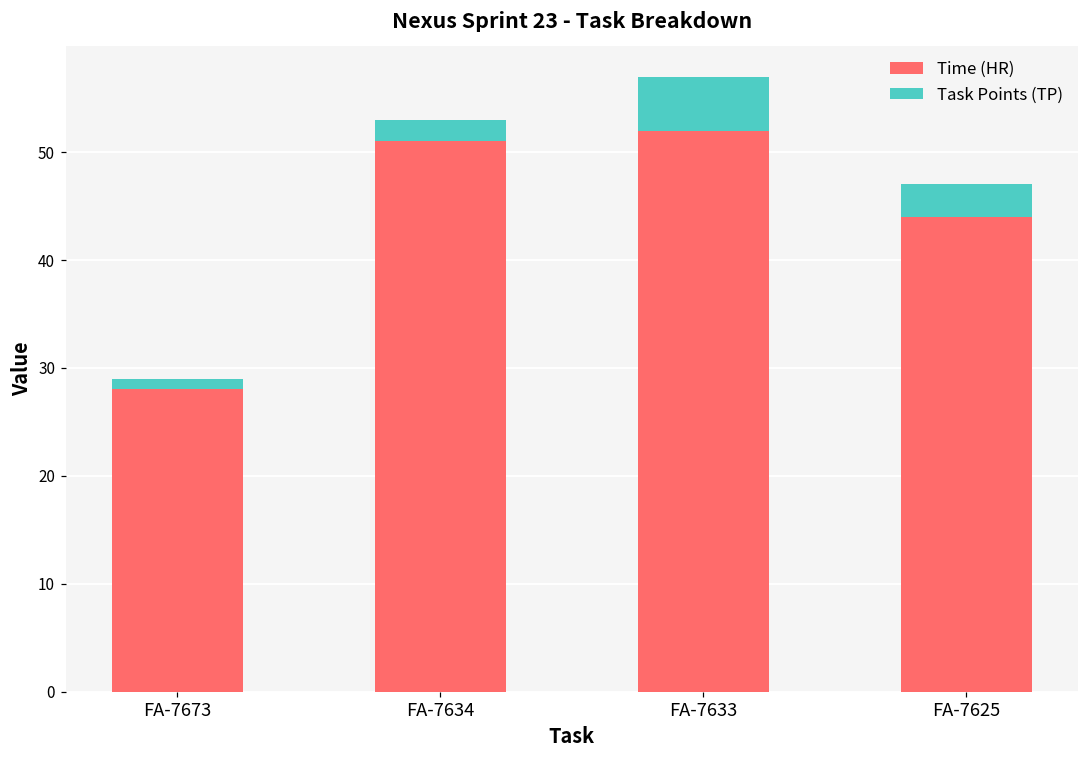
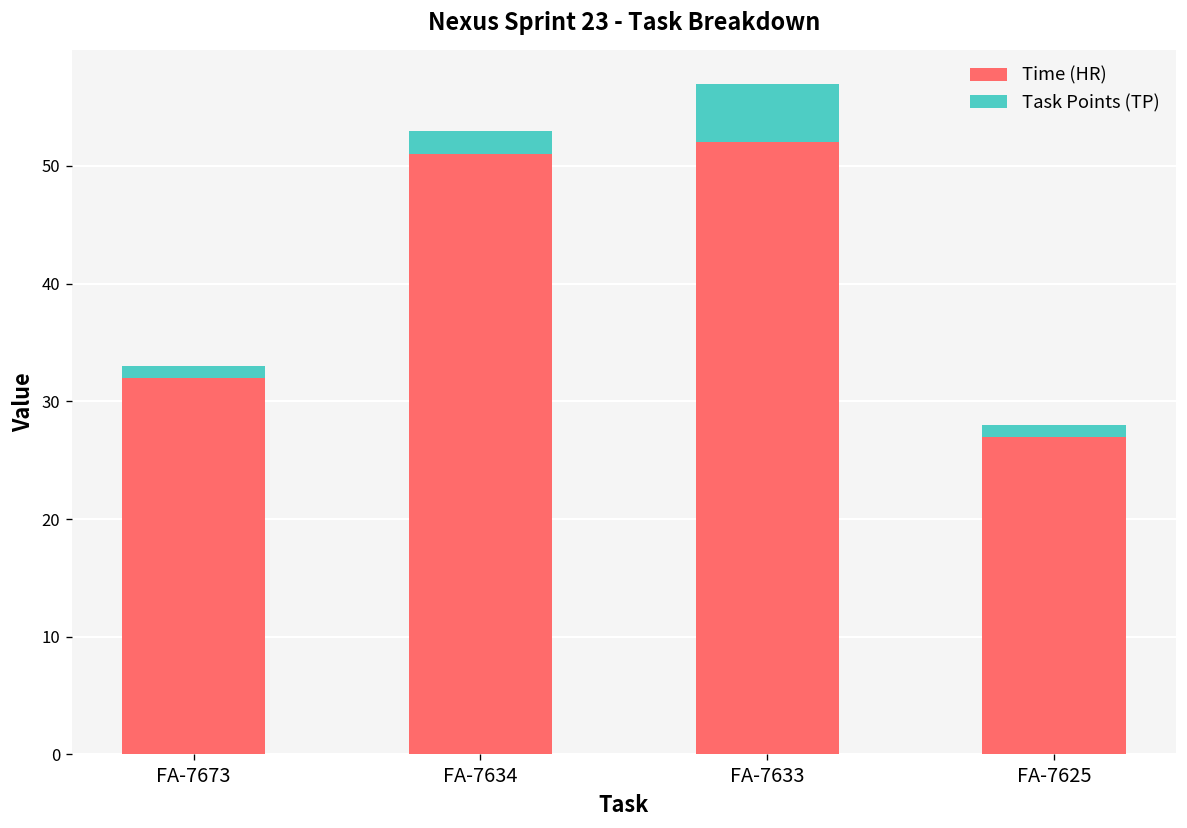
  {
    "Time (HR)": {
-     "FA-7673": 28,
+     "FA-7673": 32,
      "FA-7634": 51,
      "FA-7633": 52,
-     "FA-7625": 44
+     "FA-7625": 27
    },
    "Task Points (TP)": {
      "FA-7673": 1,
      "FA-7634": 2,
      "FA-7633": 5,
-     "FA-7625": 3
+     "FA-7625": 1
    }
  }
